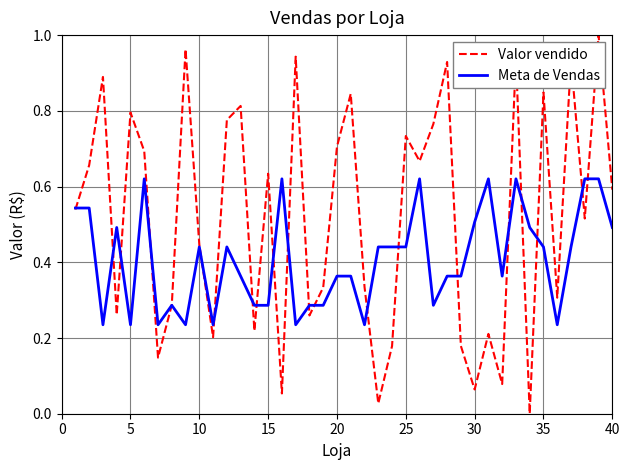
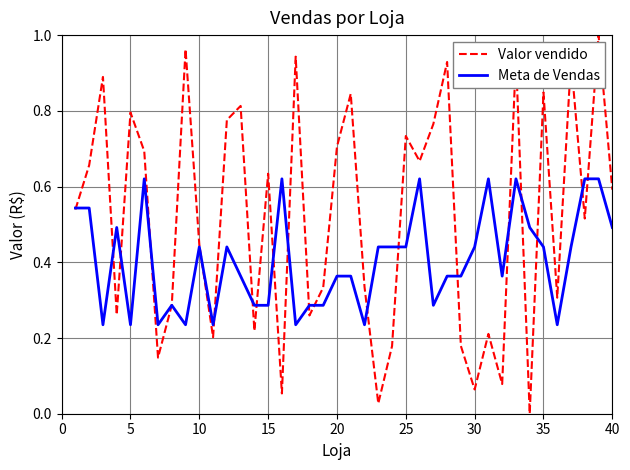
  {
    "Valor vendido": {
      "5": 0.80,
      "15": 0.63,
      "20": 0.71,
      "25": 0.73,
      "30": 0.06,
      "35": 0.85,
      "40": 0.59
    },
    "Meta de Vendas": {
      "5": 0.23,
      "15": 0.29,
      "20": 0.36,
      "25": 0.44,
-     "30": 0.51,
+     "30": 0.44,
      "35": 0.44,
      "40": 0.49
    }
  }
